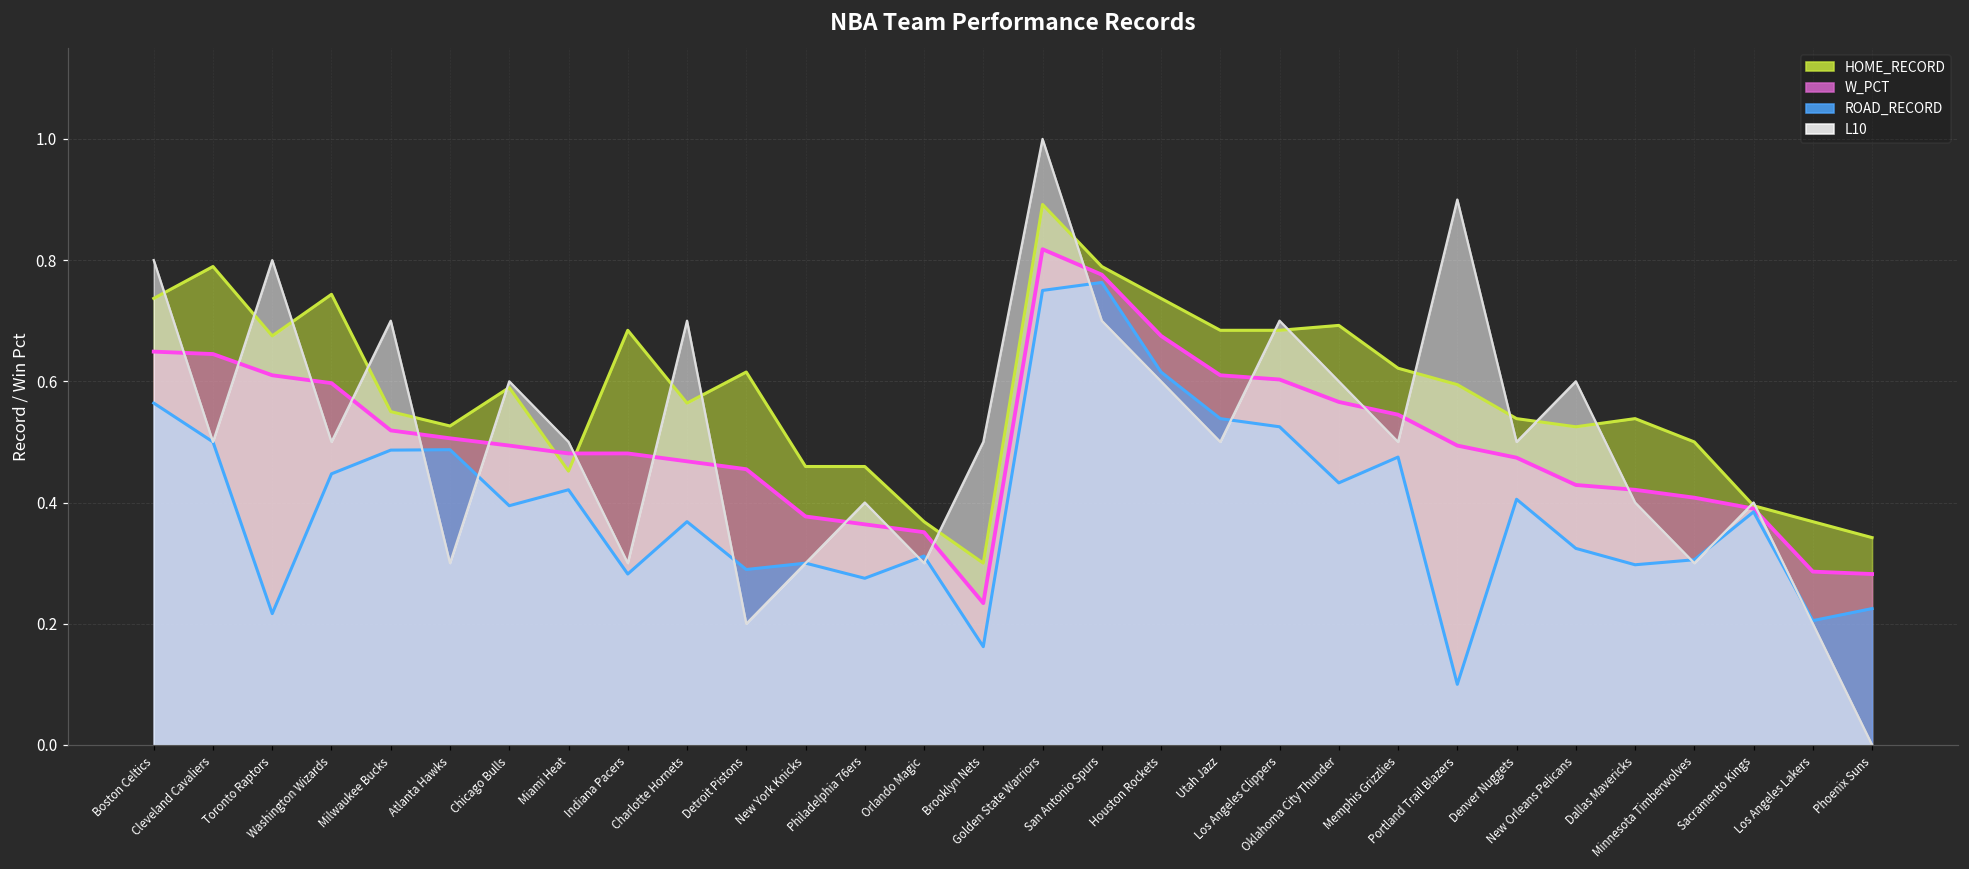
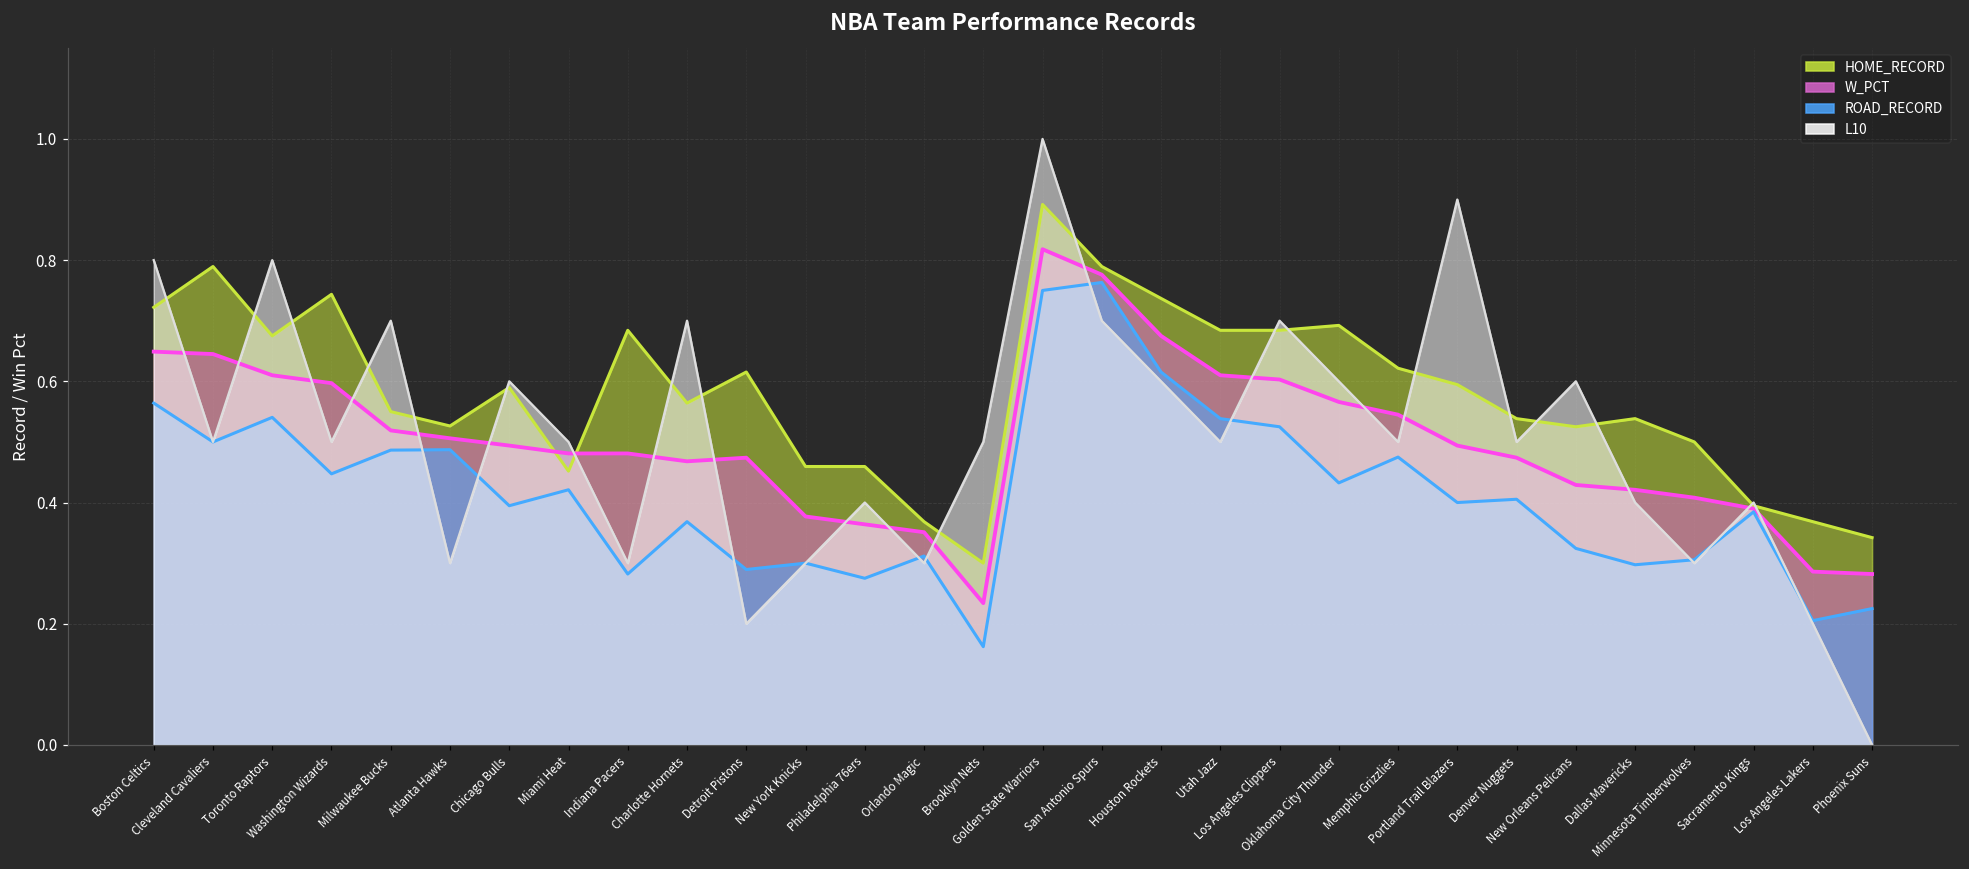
  {
    "HOME_RECORD": {
-     "Boston Celtics": 0.74,
+     "Boston Celtics": 0.72,
      "Cleveland Cavaliers": 0.79,
      "Toronto Raptors": 0.68,
      "Washington Wizards": 0.74,
      "Milwaukee Bucks": 0.55,
      "Atlanta Hawks": 0.53,
      "Chicago Bulls": 0.59,
      "Miami Heat": 0.45,
      "Indiana Pacers": 0.68,
      "Charlotte Hornets": 0.56,
      "Detroit Pistons": 0.62,
      "New York Knicks": 0.46,
      "Philadelphia 76ers": 0.46,
      "Orlando Magic": 0.37,
      "Brooklyn Nets": 0.30,
      "Golden State Warriors": 0.89,
      "San Antonio Spurs": 0.79,
      "Houston Rockets": 0.74,
      "Utah Jazz": 0.68,
      "Los Angeles Clippers": 0.68,
      "Oklahoma City Thunder": 0.69,
      "Memphis Grizzlies": 0.62,
      "Portland Trail Blazers": 0.59,
      "Denver Nuggets": 0.54,
      "New Orleans Pelicans": 0.53,
      "Dallas Mavericks": 0.54,
      "Minnesota Timberwolves": 0.50,
      "Sacramento Kings": 0.39,
      "Los Angeles Lakers": 0.37,
      "Phoenix Suns": 0.34
    },
    "W_PCT": {
      "Boston Celtics": 0.65,
      "Cleveland Cavaliers": 0.65,
      "Toronto Raptors": 0.61,
      "Washington Wizards": 0.60,
      "Milwaukee Bucks": 0.52,
      "Atlanta Hawks": 0.51,
      "Chicago Bulls": 0.49,
      "Miami Heat": 0.48,
      "Indiana Pacers": 0.48,
      "Charlotte Hornets": 0.47,
-     "Detroit Pistons": 0.46,
+     "Detroit Pistons": 0.47,
      "New York Knicks": 0.38,
      "Philadelphia 76ers": 0.36,
      "Orlando Magic": 0.35,
      "Brooklyn Nets": 0.23,
      "Golden State Warriors": 0.82,
      "San Antonio Spurs": 0.78,
      "Houston Rockets": 0.68,
      "Utah Jazz": 0.61,
      "Los Angeles Clippers": 0.60,
      "Oklahoma City Thunder": 0.57,
      "Memphis Grizzlies": 0.55,
      "Portland Trail Blazers": 0.49,
      "Denver Nuggets": 0.47,
      "New Orleans Pelicans": 0.43,
      "Dallas Mavericks": 0.42,
      "Minnesota Timberwolves": 0.41,
      "Sacramento Kings": 0.39,
      "Los Angeles Lakers": 0.29,
      "Phoenix Suns": 0.28
    },
    "ROAD_RECORD": {
      "Boston Celtics": 0.56,
-     "Toronto Raptors": 0.22,
+     "Toronto Raptors": 0.54,
      "Washington Wizards": 0.45,
      "Milwaukee Bucks": 0.49,
      "Atlanta Hawks": 0.49,
      "Chicago Bulls": 0.39,
      "Miami Heat": 0.42,
      "Indiana Pacers": 0.28,
      "Charlotte Hornets": 0.37,
      "Detroit Pistons": 0.29,
      "Philadelphia 76ers": 0.28,
      "Orlando Magic": 0.31,
      "Brooklyn Nets": 0.16,
      "Golden State Warriors": 0.75,
      "San Antonio Spurs": 0.76,
      "Houston Rockets": 0.62,
      "Utah Jazz": 0.54,
      "Los Angeles Clippers": 0.53,
      "Oklahoma City Thunder": 0.43,
      "Memphis Grizzlies": 0.48,
-     "Portland Trail Blazers": 0.1,
+     "Portland Trail Blazers": 0.4,
      "Denver Nuggets": 0.41,
      "New Orleans Pelicans": 0.32,
      "Dallas Mavericks": 0.30,
      "Minnesota Timberwolves": 0.31,
      "Sacramento Kings": 0.38,
      "Los Angeles Lakers": 0.21,
      "Phoenix Suns": 0.23
    },
    "L10": {
      "Boston Celtics": 0.80,
      "Toronto Raptors": 0.80,
      "Washington Wizards": 0.50,
      "Milwaukee Bucks": 0.70,
      "Atlanta Hawks": 0.30,
      "Chicago Bulls": 0.60,
      "Miami Heat": 0.50,
      "Indiana Pacers": 0.30,
      "Charlotte Hornets": 0.70,
      "Detroit Pistons": 0.20,
      "Philadelphia 76ers": 0.40,
      "Orlando Magic": 0.30,
      "Brooklyn Nets": 0.50,
      "Golden State Warriors": 1.00,
      "San Antonio Spurs": 0.70,
      "Houston Rockets": 0.60,
      "Utah Jazz": 0.50,
      "Los Angeles Clippers": 0.70,
      "Oklahoma City Thunder": 0.60,
      "Memphis Grizzlies": 0.50,
      "Portland Trail Blazers": 0.90,
      "Denver Nuggets": 0.50,
      "New Orleans Pelicans": 0.60,
      "Dallas Mavericks": 0.40,
      "Minnesota Timberwolves": 0.30,
      "Sacramento Kings": 0.40,
      "Los Angeles Lakers": 0.20,
      "Phoenix Suns": 0.00
    }
  }
